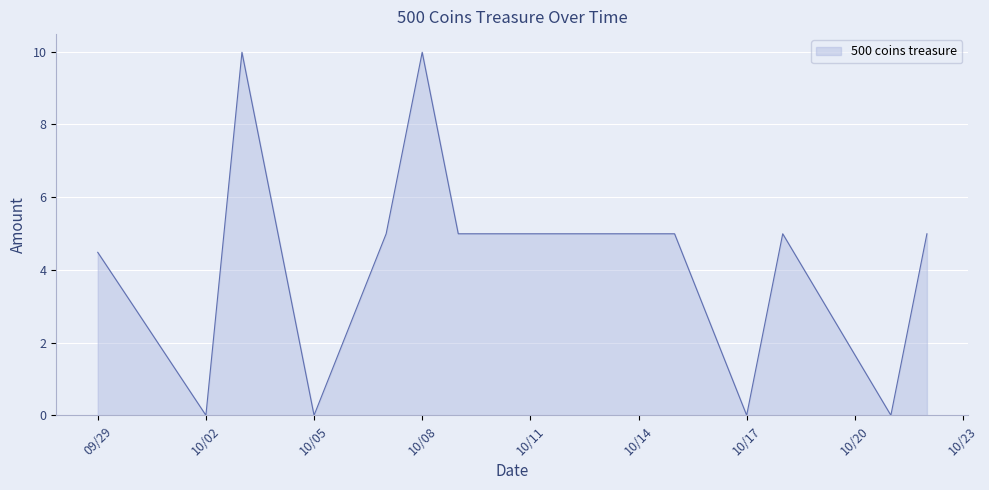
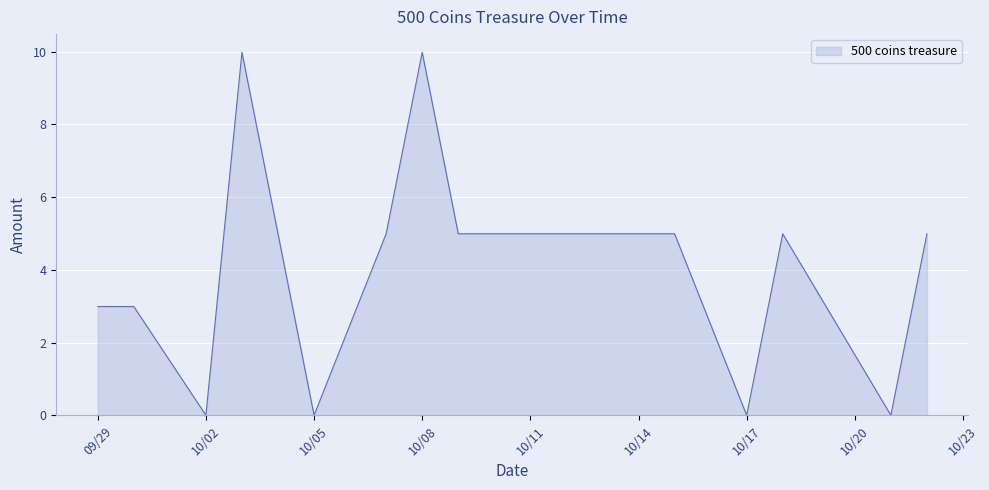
  {
-   "09/29": 4.5,
+   "09/29": 3.0,
    "10/02": 0.0,
    "10/05": 0.0,
    "10/08": 10.0,
    "10/17": 0.0
  }
